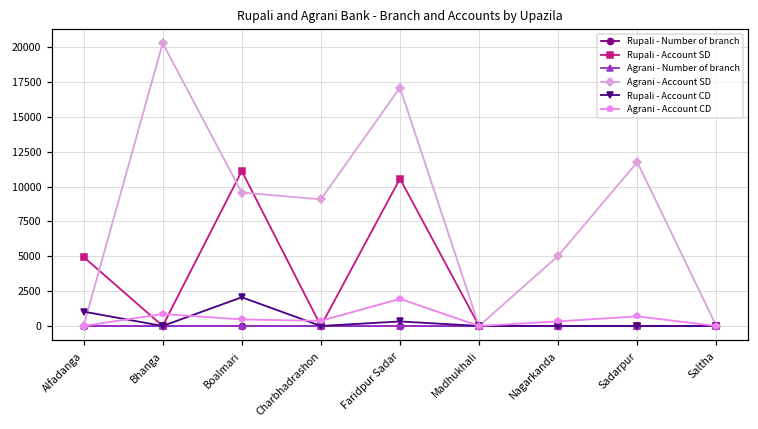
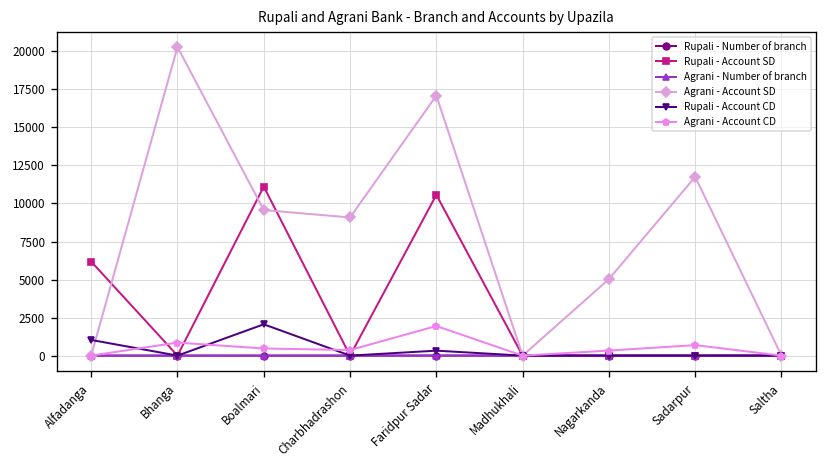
  {
    "Agrani - Number of branch": {
      "Boalmari": 0,
      "Faridpur Sadar": 0
    },
    "Rupali - Account SD": {
-     "Alfadanga": 4900,
+     "Alfadanga": 6200,
      "Boalmari": 11100,
      "Faridpur Sadar": 10600
    },
    "Rupali - Account CD": {
      "Alfadanga": 1000,
      "Boalmari": 2100,
      "Faridpur Sadar": 300
    }
  }
